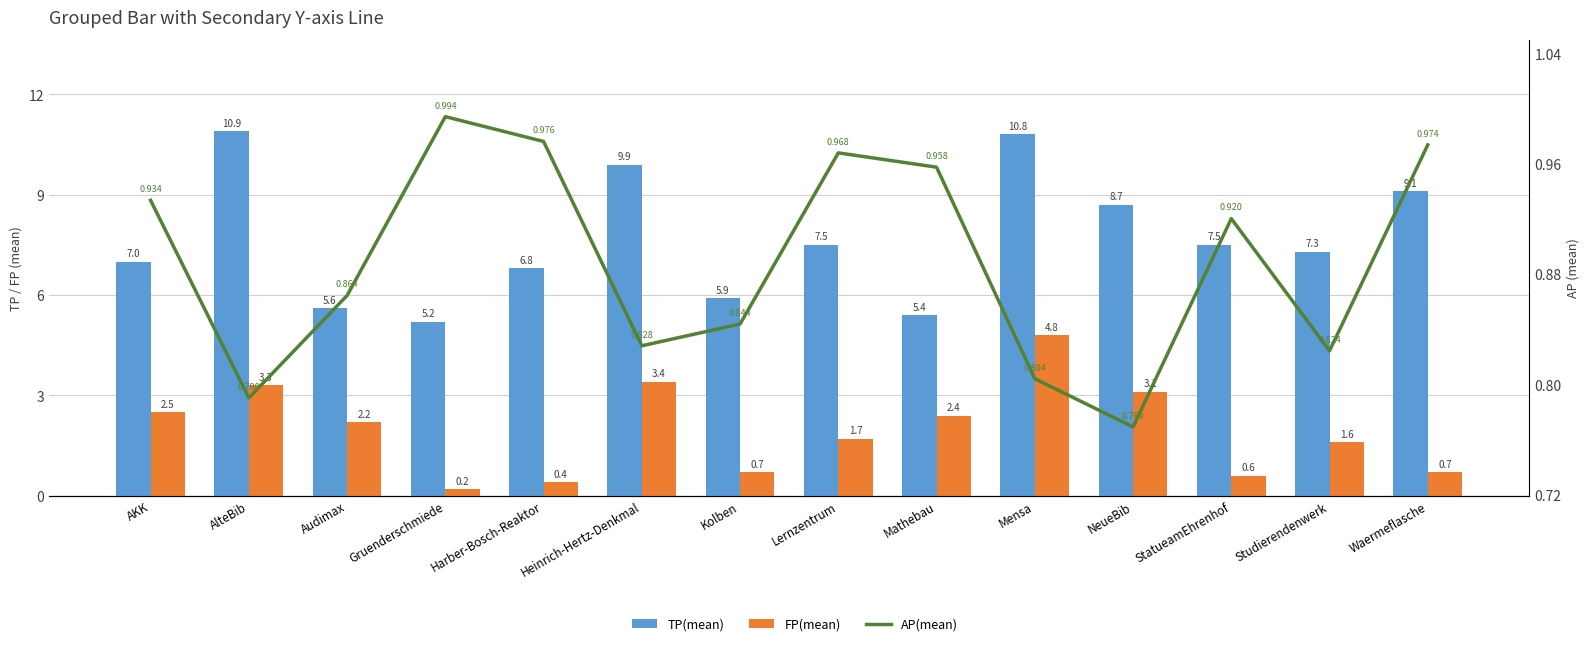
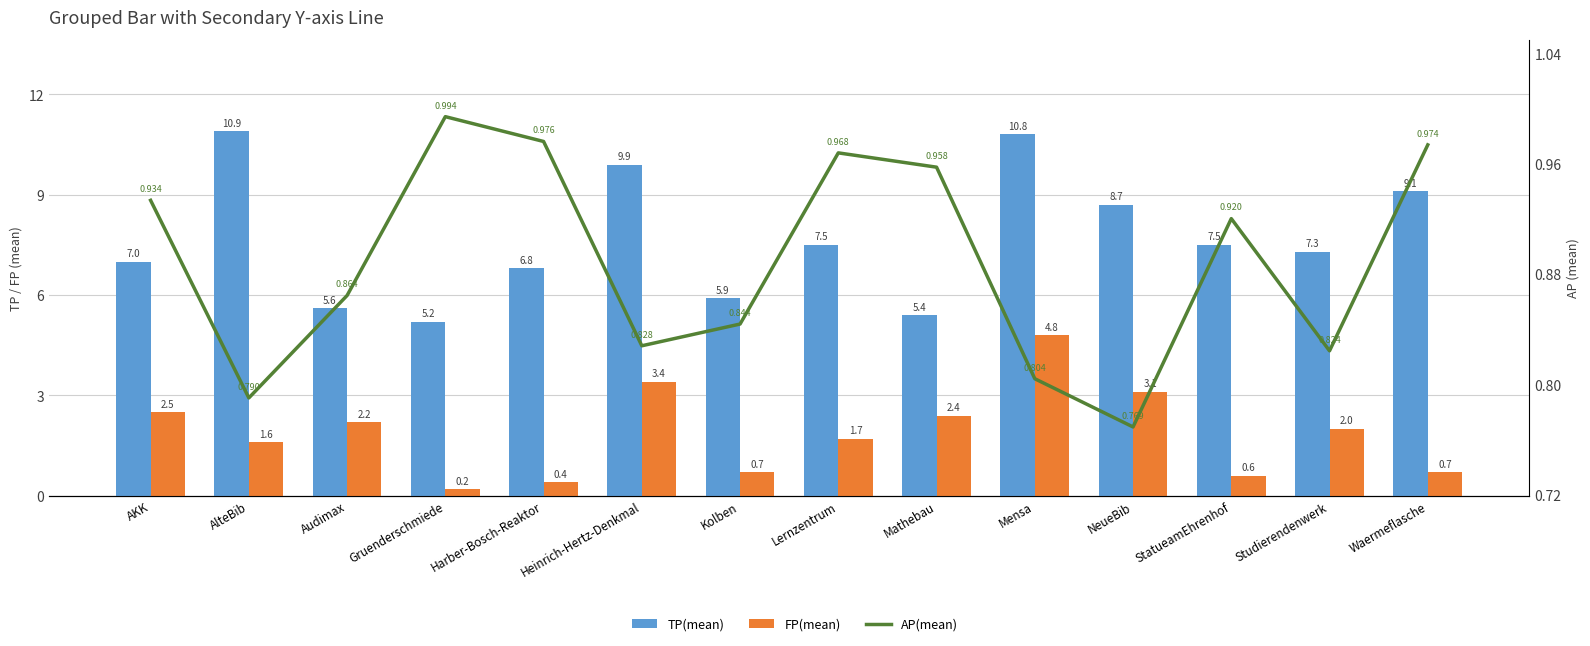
  {
    "TP(mean)": {
      "AKK": 7.0,
      "AlteBib": 10.9,
      "Audimax": 5.6,
      "Gruenderschmiede": 5.2,
      "Harber-Bosch-Reaktor": 6.8,
      "Heinrich-Hertz-Denkmal": 9.9,
      "Kolben": 5.9,
      "Lernzentrum": 7.5,
      "Mathebau": 5.4,
      "Mensa": 10.8,
      "NeueBib": 8.7,
      "StatueamEhrenhof": 7.5,
      "Studierendenwerk": 7.3,
      "Waermeflasche": 9.1
    },
    "FP(mean)": {
      "AKK": 2.5,
-     "AlteBib": 3.3,
+     "AlteBib": 1.6,
      "Audimax": 2.2,
      "Gruenderschmiede": 0.2,
      "Harber-Bosch-Reaktor": 0.4,
      "Heinrich-Hertz-Denkmal": 3.4,
      "Kolben": 0.7,
      "Lernzentrum": 1.7,
      "Mathebau": 2.4,
      "Mensa": 4.8,
      "NeueBib": 3.1,
      "StatueamEhrenhof": 0.6,
-     "Studierendenwerk": 1.6,
+     "Studierendenwerk": 2.0,
      "Waermeflasche": 0.7
    },
    "AP(mean)": {
      "AKK": 0.934,
      "AlteBib": 0.790,
      "Audimax": 0.864,
      "Gruenderschmiede": 0.994,
      "Harber-Bosch-Reaktor": 0.976,
      "Heinrich-Hertz-Denkmal": 0.828,
      "Kolben": 0.844,
      "Lernzentrum": 0.968,
      "Mathebau": 0.958,
      "Mensa": 0.804,
      "NeueBib": 0.769,
      "StatueamEhrenhof": 0.920,
      "Studierendenwerk": 0.824,
      "Waermeflasche": 0.974
    }
  }
